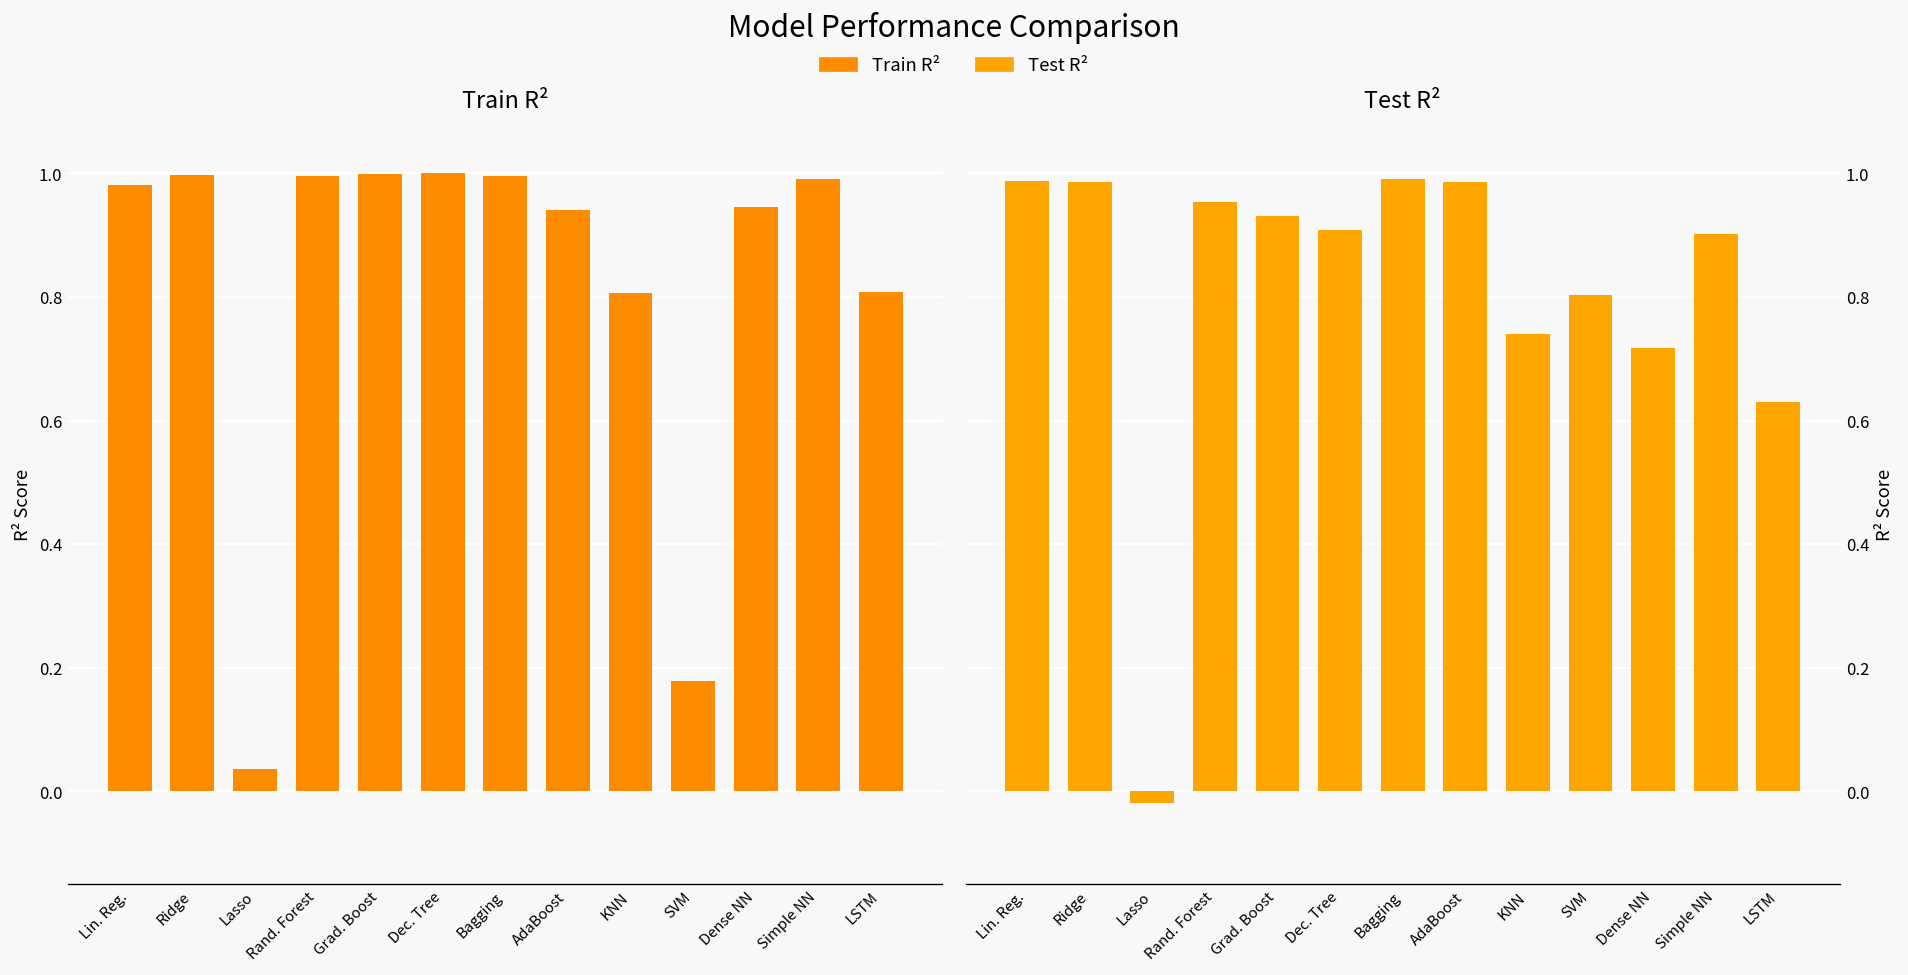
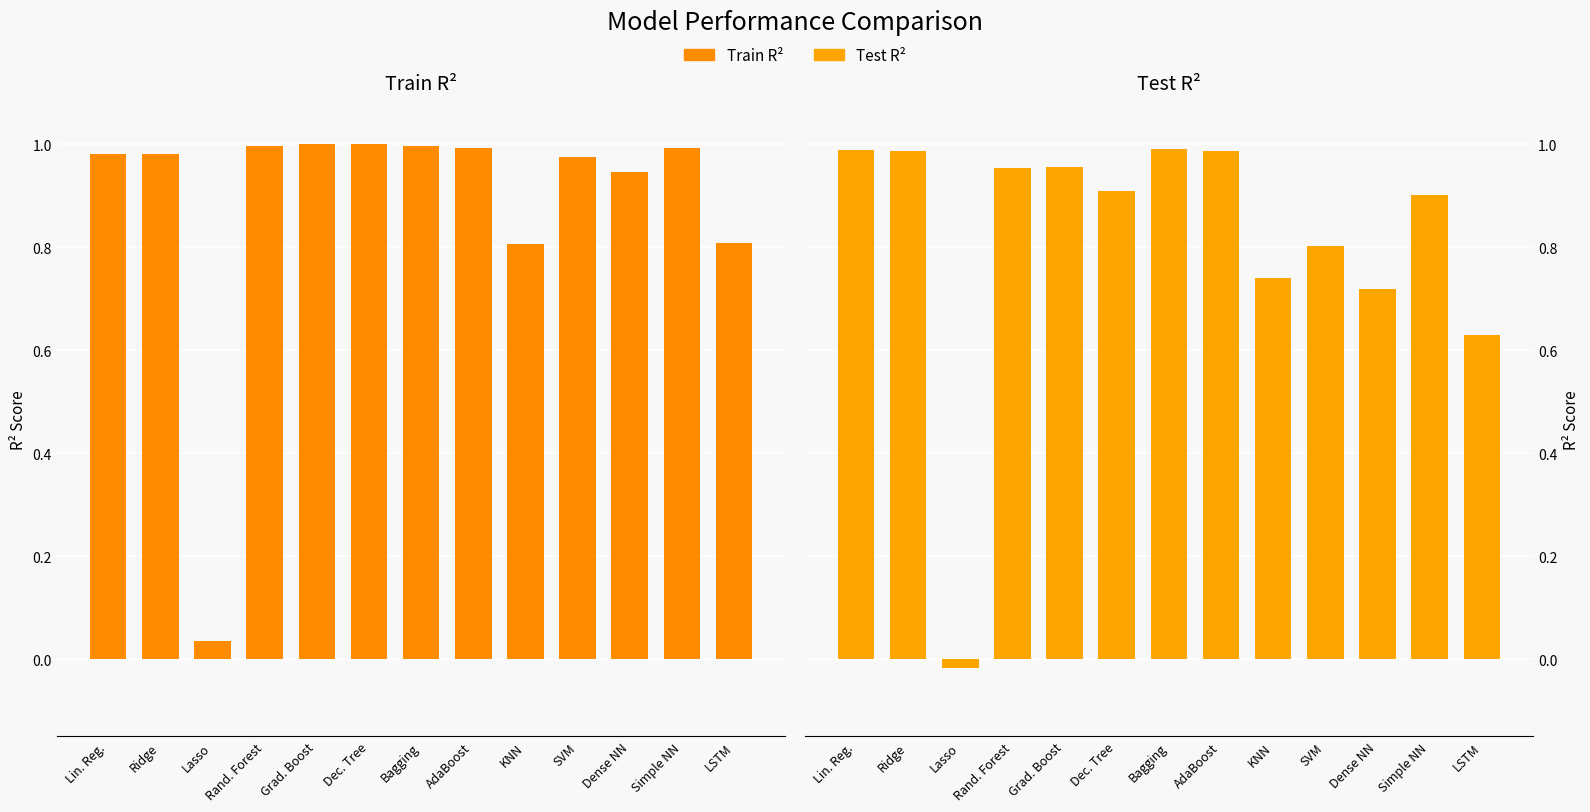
  {
    "Train R²": {
      "Lin. Reg.": 0.98,
-     "Ridge": 1.00,
+     "Ridge": 0.98,
      "Lasso": 0.04,
      "Rand. Forest": 1.00,
      "Grad. Boost": 1.00,
      "Dec. Tree": 1.00,
      "Bagging": 1.00,
-     "AdaBoost": 0.94,
+     "AdaBoost": 0.99,
      "KNN": 0.81,
-     "SVM": 0.18,
+     "SVM": 0.98,
      "Dense NN": 0.95,
      "Simple NN": 0.99,
      "LSTM": 0.81
    },
    "Test R²": {
      "Lin. Reg.": 0.99,
      "Ridge": 0.99,
      "Lasso": -0.02,
      "Rand. Forest": 0.95,
-     "Grad. Boost": 0.93,
+     "Grad. Boost": 0.96,
      "Dec. Tree": 0.91,
      "Bagging": 0.99,
      "AdaBoost": 0.99,
      "KNN": 0.74,
      "SVM": 0.80,
      "Dense NN": 0.72,
      "Simple NN": 0.90,
      "LSTM": 0.63
    }
  }
